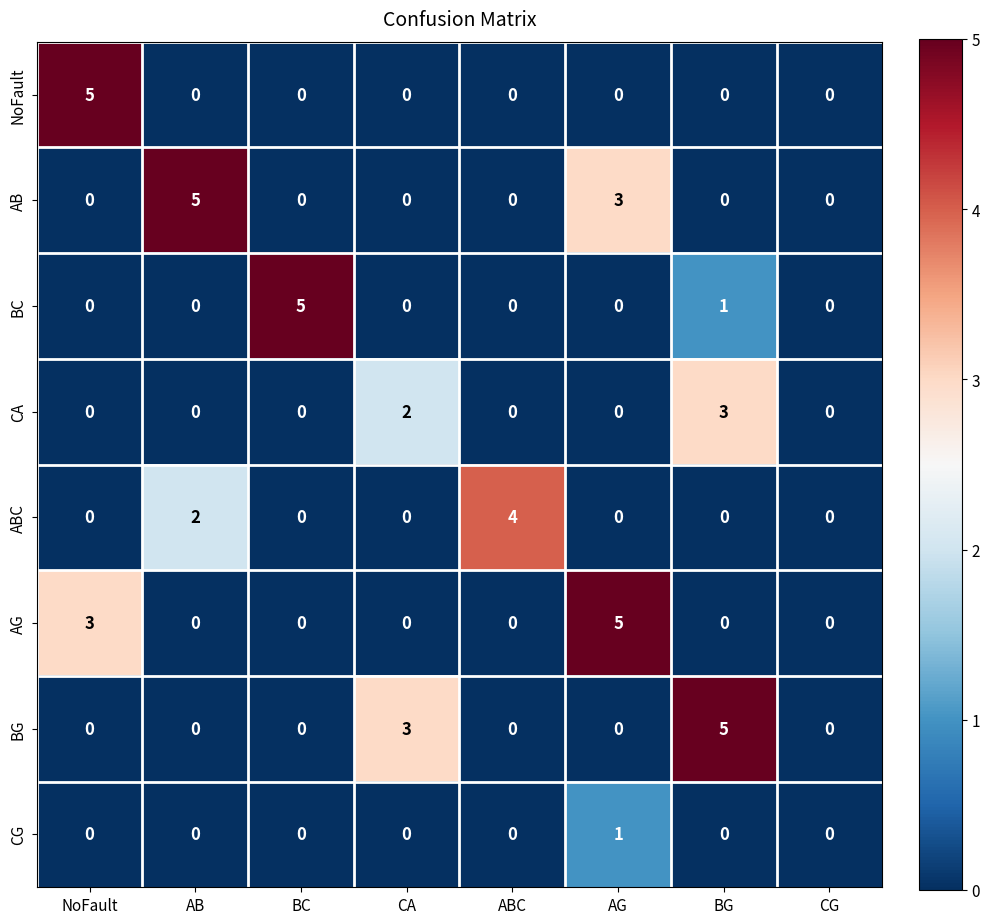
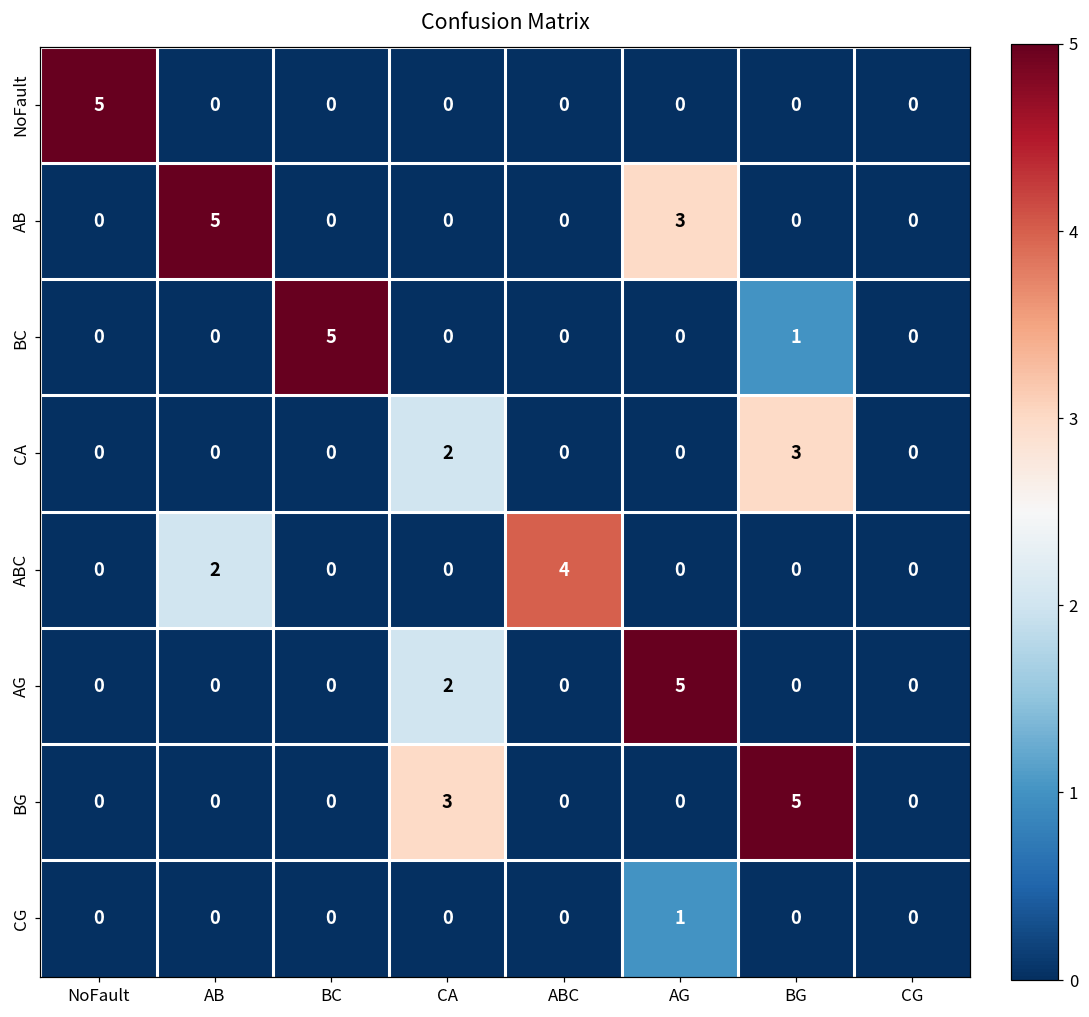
  {
    "NoFault": {
      "NoFault": 5,
      "AB": 0,
      "BC": 0,
      "CA": 0,
      "ABC": 0,
      "AG": 0,
      "BG": 0,
      "CG": 0
    },
    "AB": {
      "NoFault": 0,
      "AB": 5,
      "BC": 0,
      "CA": 0,
      "ABC": 0,
      "AG": 3,
      "BG": 0,
      "CG": 0
    },
    "BC": {
      "NoFault": 0,
      "AB": 0,
      "BC": 5,
      "CA": 0,
      "ABC": 0,
      "AG": 0,
      "BG": 1,
      "CG": 0
    },
    "CA": {
      "NoFault": 0,
      "AB": 0,
      "BC": 0,
      "CA": 2,
      "ABC": 0,
      "AG": 0,
      "BG": 3,
      "CG": 0
    },
    "ABC": {
      "NoFault": 0,
      "AB": 2,
      "BC": 0,
      "CA": 0,
      "ABC": 4,
      "AG": 0,
      "BG": 0,
      "CG": 0
    },
    "AG": {
-     "NoFault": 3,
+     "NoFault": 0,
      "AB": 0,
      "BC": 0,
-     "CA": 0,
+     "CA": 2,
      "ABC": 0,
      "AG": 5,
      "BG": 0,
      "CG": 0
    },
    "BG": {
      "NoFault": 0,
      "AB": 0,
      "BC": 0,
      "CA": 3,
      "ABC": 0,
      "AG": 0,
      "BG": 5,
      "CG": 0
    },
    "CG": {
      "NoFault": 0,
      "AB": 0,
      "BC": 0,
      "CA": 0,
      "ABC": 0,
      "AG": 1,
      "BG": 0,
      "CG": 0
    }
  }
